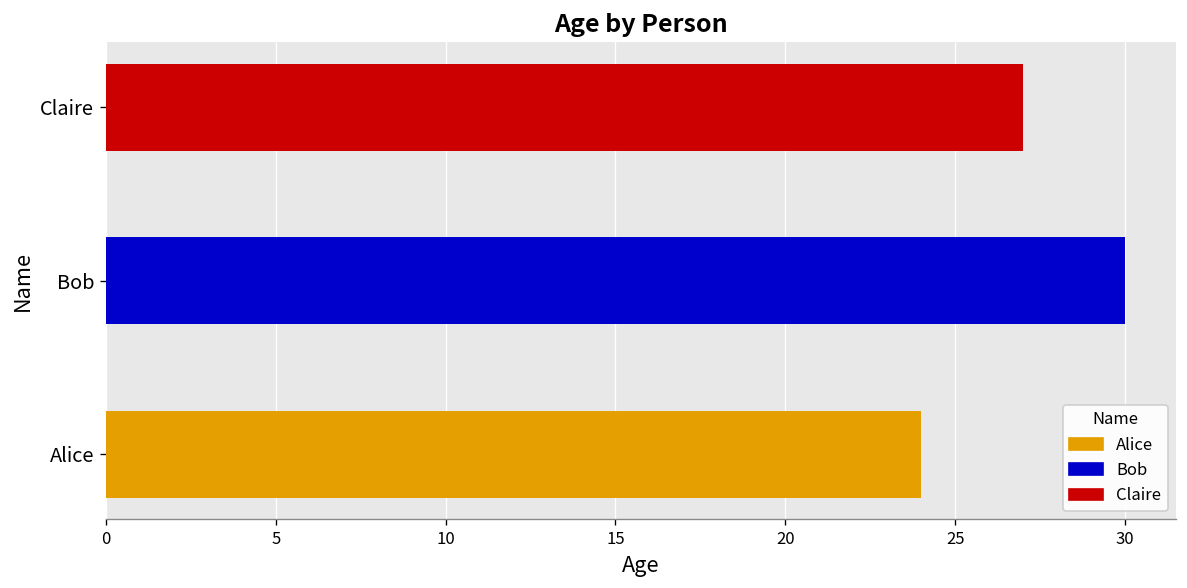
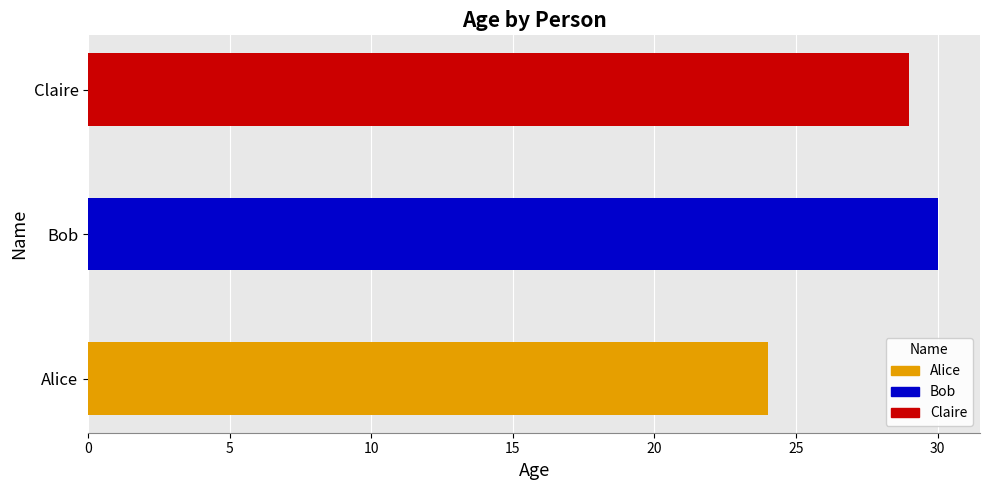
  {
-   "Claire": 27,
+   "Claire": 29,
    "Bob": 30,
    "Alice": 24
  }
